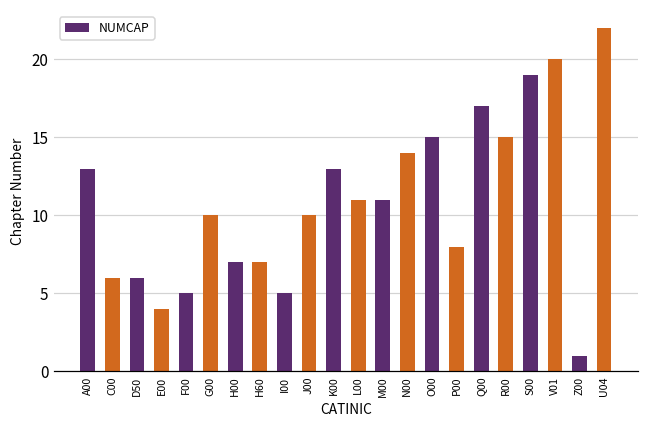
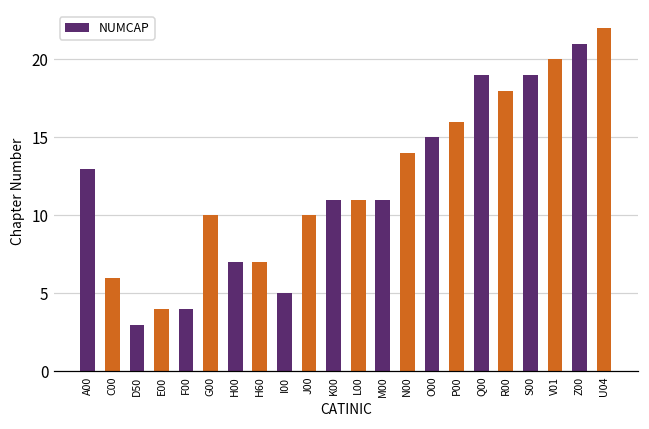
  {
    "A00": 13,
    "C00": 6,
-   "D50": 6,
+   "D50": 3,
    "E00": 4,
-   "F00": 5,
+   "F00": 4,
    "G00": 10,
    "H00": 7,
    "H60": 7,
    "I00": 5,
    "J00": 10,
-   "K00": 13,
+   "K00": 11,
    "L00": 11,
    "M00": 11,
    "N00": 14,
    "O00": 15,
-   "P00": 8,
-   "Q00": 17,
-   "R00": 15,
+   "P00": 16,
+   "Q00": 19,
+   "R00": 18,
    "S00": 19,
    "V01": 20,
-   "Z00": 1,
+   "Z00": 21,
    "U04": 22
  }
